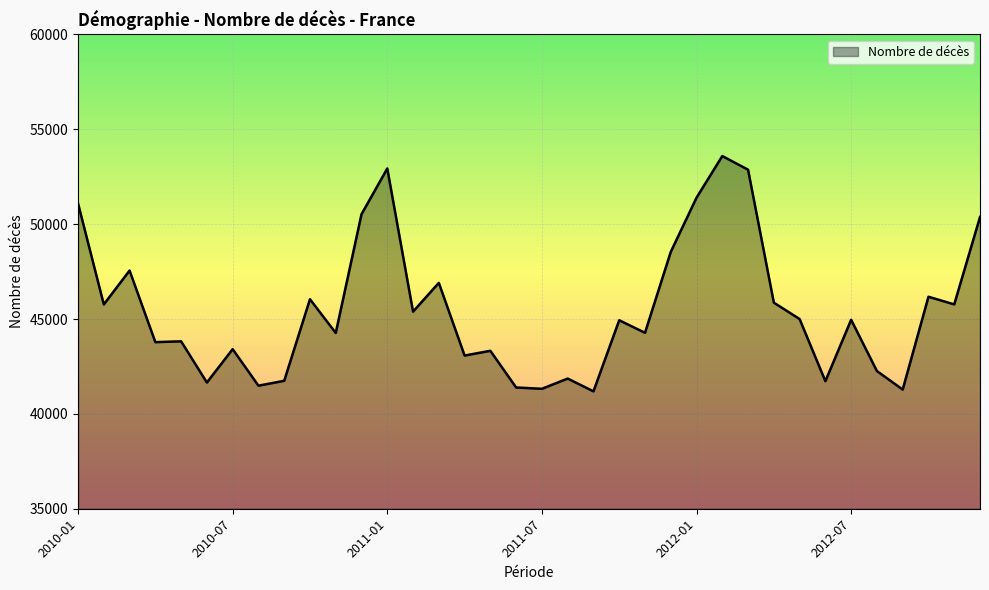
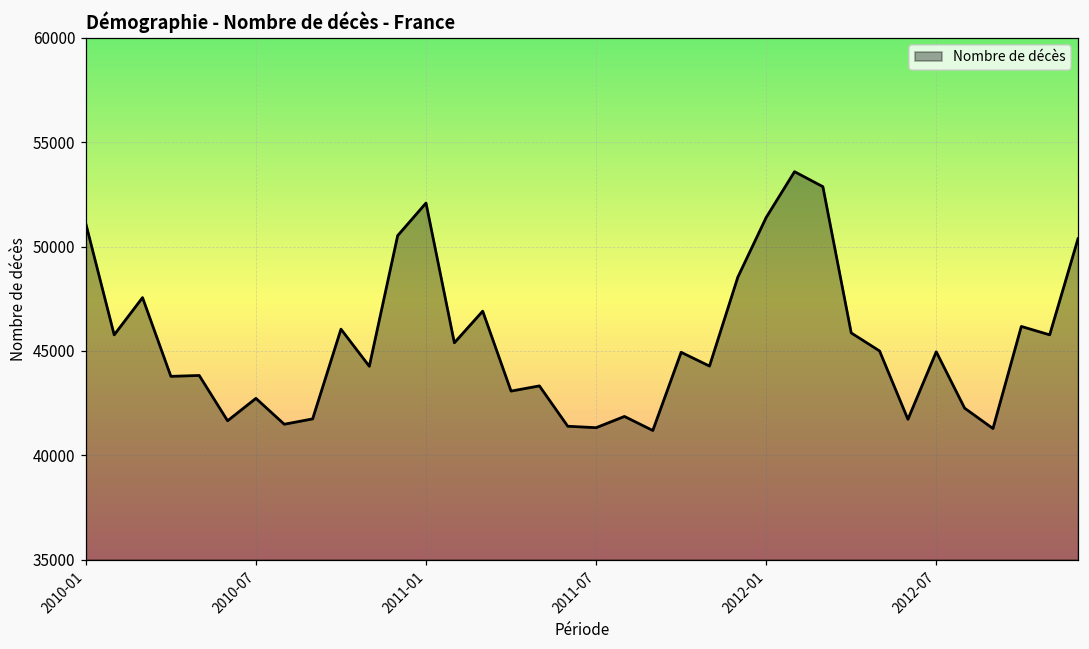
  {
    "2010-01": 51100,
-   "2010-07": 43400,
-   "2011-01": 52900,
+   "2010-07": 42700,
+   "2011-01": 52100,
    "2011-07": 41300,
    "2012-01": 51400,
    "2012-07": 45000
  }
